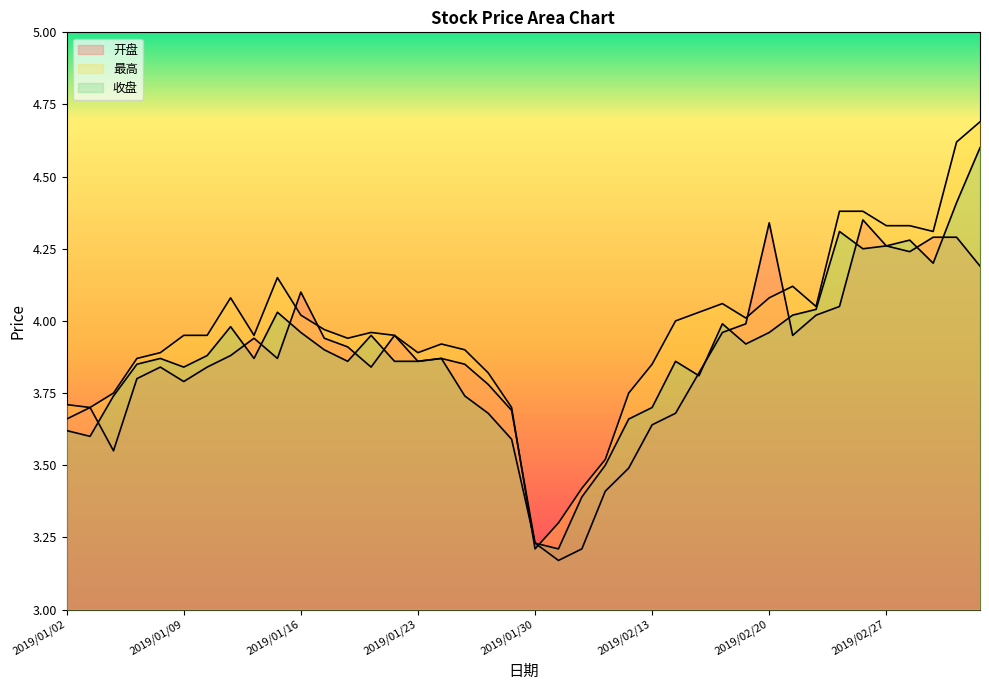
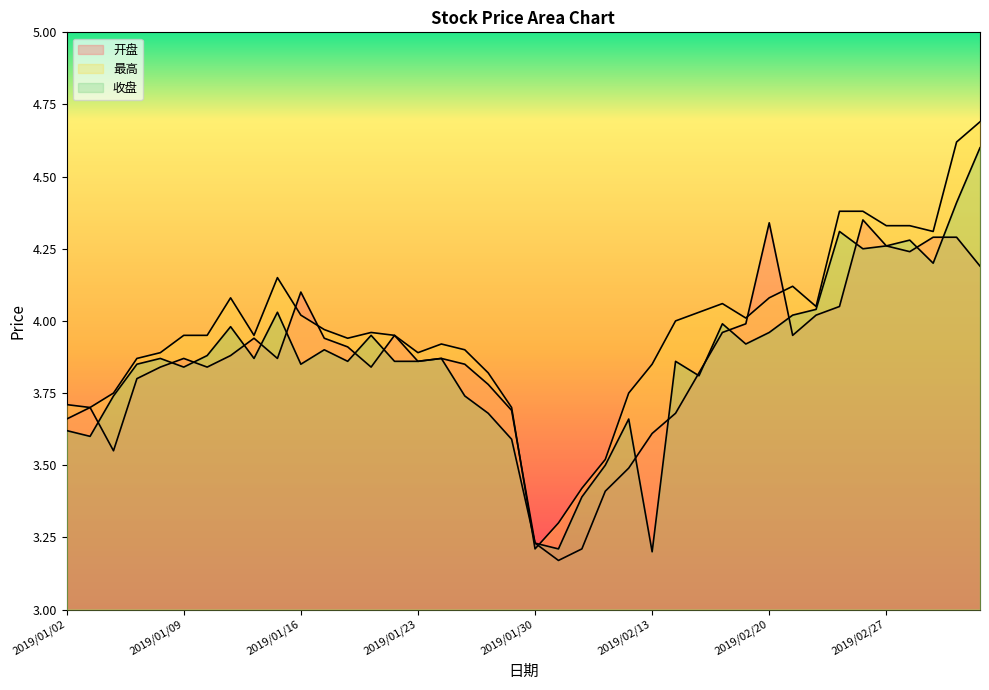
  {
    "开盘": {
      "2019/01/02": 3.66,
-     "2019/01/09": 3.79,
+     "2019/01/09": 3.87,
      "2019/01/16": 4.10,
-     "2019/02/13": 3.64,
+     "2019/02/13": 3.61,
      "2019/02/20": 4.34
    },
    "最高": {
      "2019/01/02": 3.71,
      "2019/01/09": 3.95,
      "2019/01/16": 4.02,
      "2019/01/23": 3.89,
      "2019/01/30": 3.21,
      "2019/02/13": 3.85,
      "2019/02/20": 4.08,
      "2019/02/27": 4.33
    },
    "收盘": {
      "2019/01/02": 3.62,
      "2019/01/09": 3.84,
-     "2019/01/16": 3.96,
-     "2019/02/13": 3.7,
+     "2019/01/16": 3.85,
+     "2019/02/13": 3.2,
      "2019/02/20": 3.96
    }
  }
